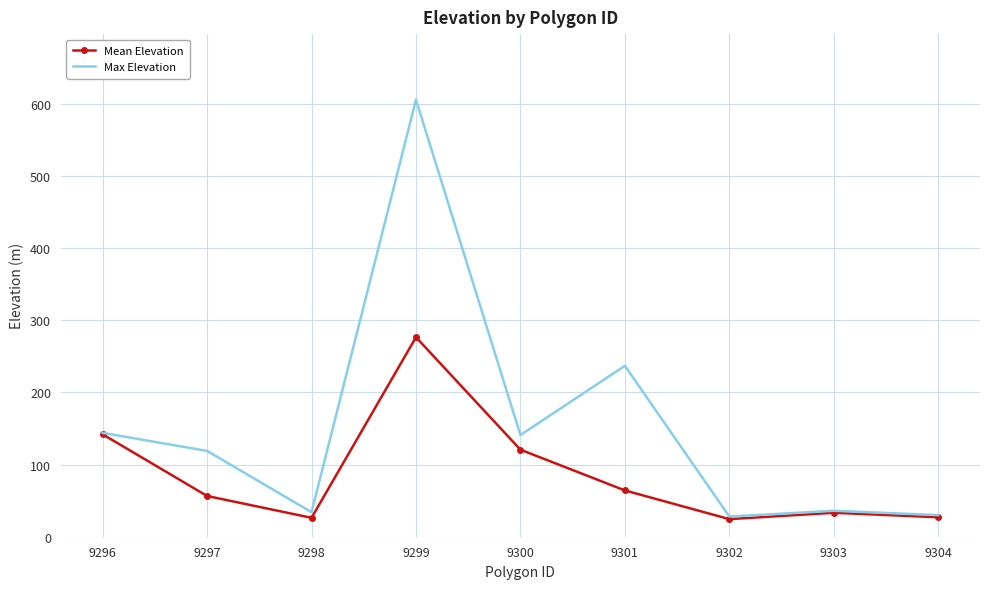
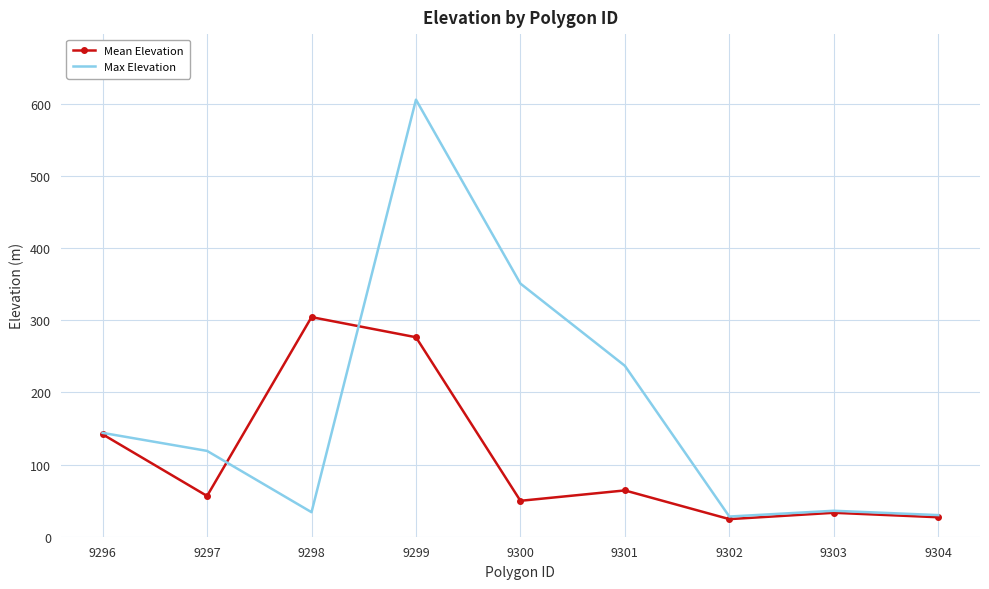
  {
    "Mean Elevation": {
      "9297": 60,
-     "9298": 30,
+     "9298": 300,
      "9299": 280,
-     "9300": 120,
+     "9300": 50,
      "9301": 60,
      "9302": 20
    },
    "Max Elevation": {
      "9297": 120,
      "9298": 30,
      "9299": 610,
-     "9300": 140,
+     "9300": 350,
      "9301": 240,
      "9302": 30
    }
  }
